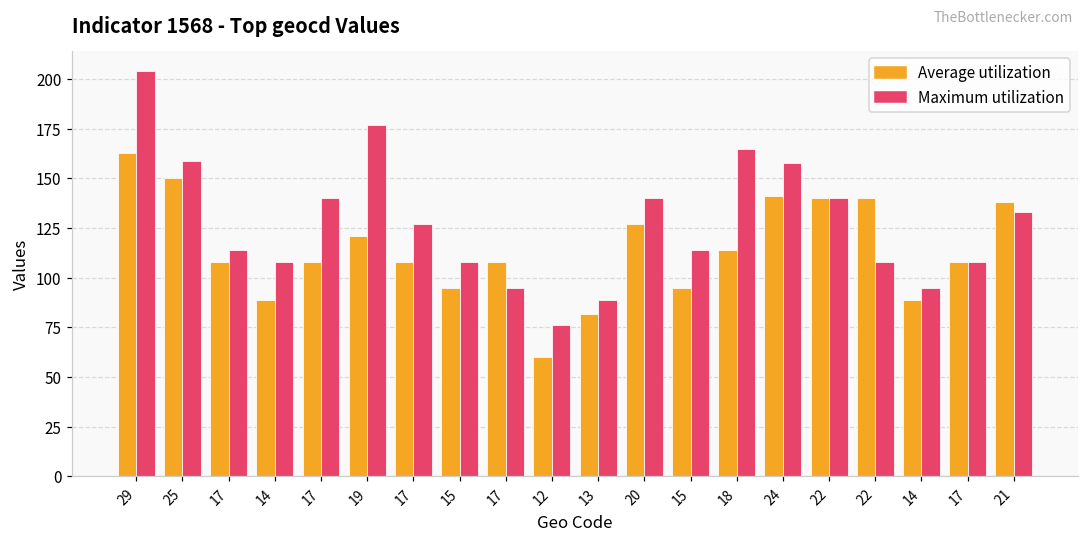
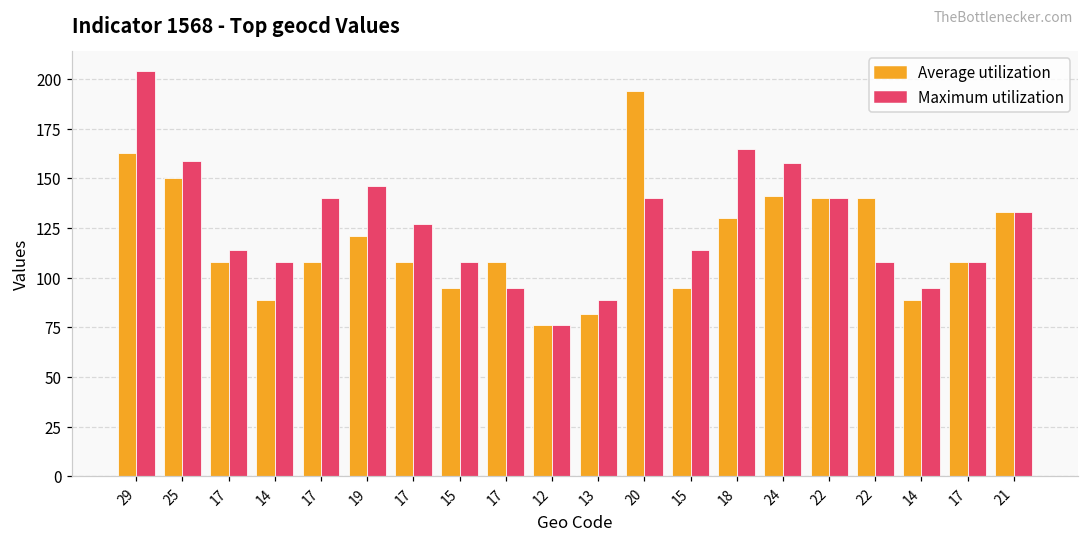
  {
    "Average utilization": {
      "29": 163,
      "25": 150,
      "19": 121,
-     "12": 60,
+     "12": 76,
      "13": 82,
-     "20": 127,
-     "18": 114,
+     "20": 194,
+     "18": 130,
      "24": 141,
-     "21": 138
+     "21": 133
    },
    "Maximum utilization": {
      "29": 204,
      "25": 159,
-     "19": 177,
+     "19": 146,
      "12": 76,
      "13": 89,
      "20": 140,
      "18": 165,
      "24": 158,
      "21": 133
    }
  }
